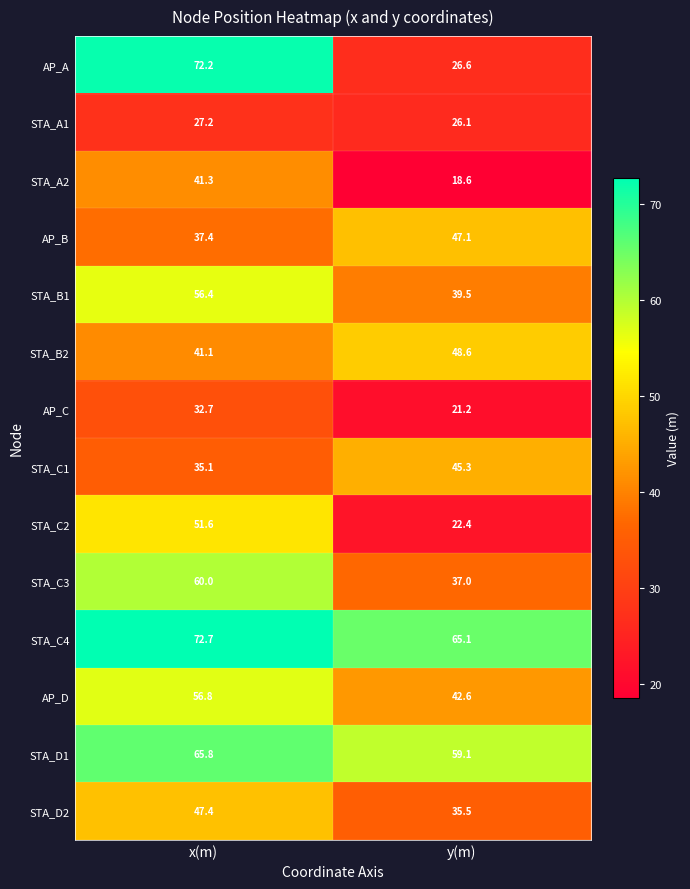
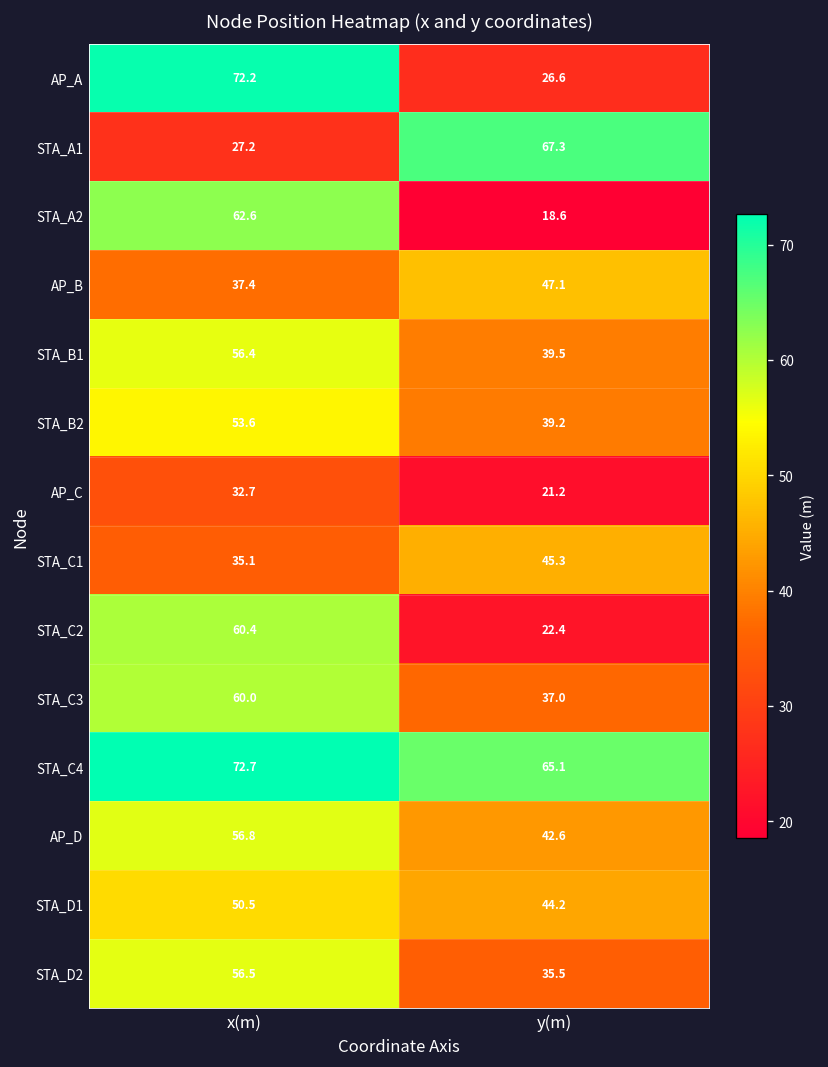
  {
    "AP_A": {
      "x(m)": 72.2,
      "y(m)": 26.6
    },
    "STA_A1": {
      "x(m)": 27.2,
-     "y(m)": 26.1
+     "y(m)": 67.3
    },
    "STA_A2": {
-     "x(m)": 41.3,
+     "x(m)": 62.6,
      "y(m)": 18.6
    },
    "AP_B": {
      "x(m)": 37.4,
      "y(m)": 47.1
    },
    "STA_B1": {
      "x(m)": 56.4,
      "y(m)": 39.5
    },
    "STA_B2": {
-     "x(m)": 41.1,
-     "y(m)": 48.6
+     "x(m)": 53.6,
+     "y(m)": 39.2
    },
    "AP_C": {
      "x(m)": 32.7,
      "y(m)": 21.2
    },
    "STA_C1": {
      "x(m)": 35.1,
      "y(m)": 45.3
    },
    "STA_C2": {
-     "x(m)": 51.6,
+     "x(m)": 60.4,
      "y(m)": 22.4
    },
    "STA_C3": {
      "x(m)": 60.0,
      "y(m)": 37.0
    },
    "STA_C4": {
      "x(m)": 72.7,
      "y(m)": 65.1
    },
    "AP_D": {
      "x(m)": 56.8,
      "y(m)": 42.6
    },
    "STA_D1": {
-     "x(m)": 65.8,
-     "y(m)": 59.1
+     "x(m)": 50.5,
+     "y(m)": 44.2
    },
    "STA_D2": {
-     "x(m)": 47.4,
+     "x(m)": 56.5,
      "y(m)": 35.5
    }
  }
